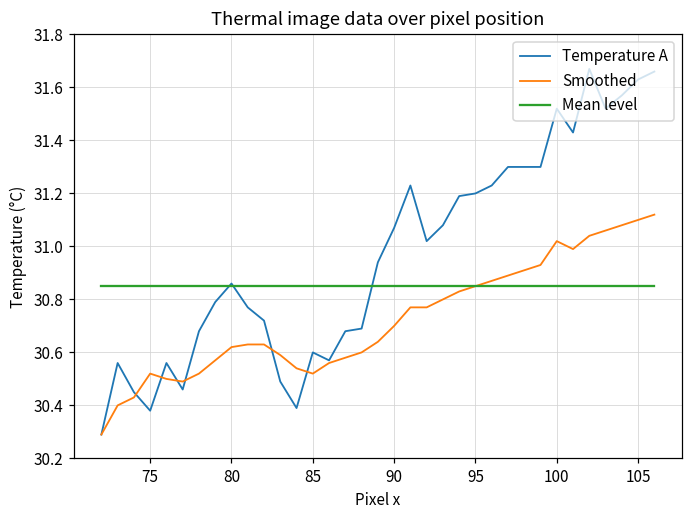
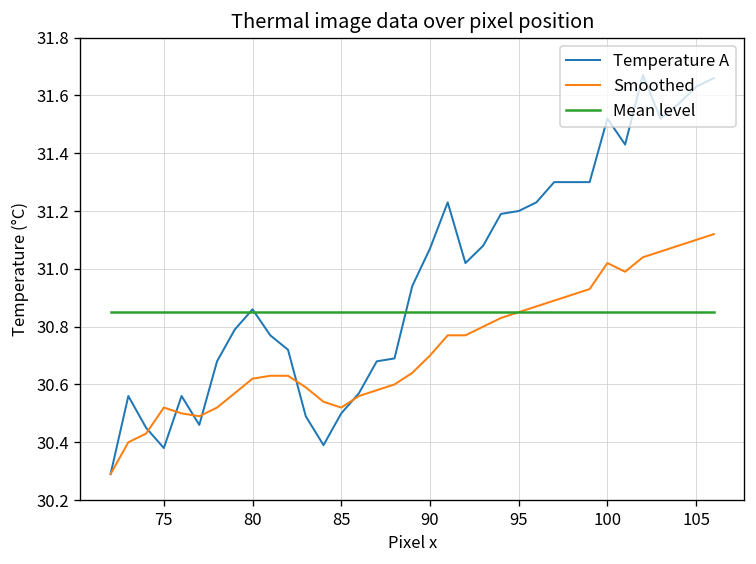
  {
    "Temperature A": {
      "75": 30.38,
-     "85": 30.6,
+     "85": 30.5,
      "90": 31.07,
      "95": 31.2
    },
    "Smoothed": {
      "75": 30.52,
      "80": 30.62,
      "85": 30.52,
      "90": 30.7,
      "100": 31.02,
      "105": 31.1
    },
    "Mean level": {
      "75": 30.85,
      "85": 30.85,
      "90": 30.85,
      "100": 30.85,
      "105": 30.85
    }
  }
